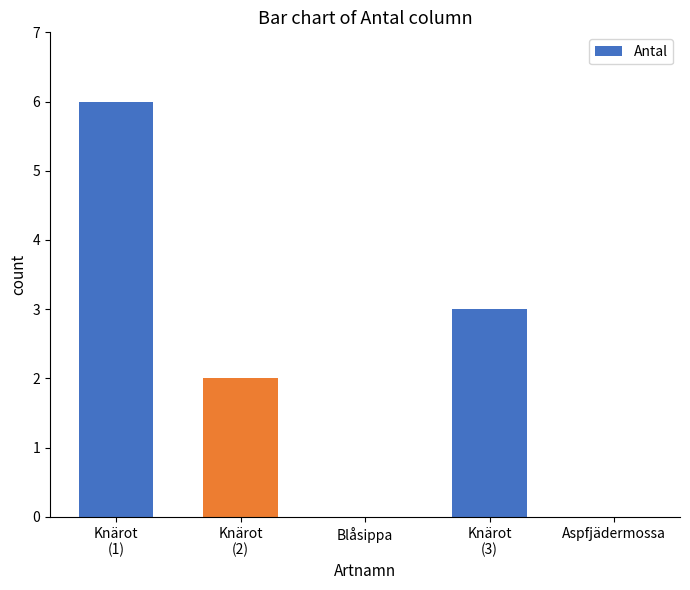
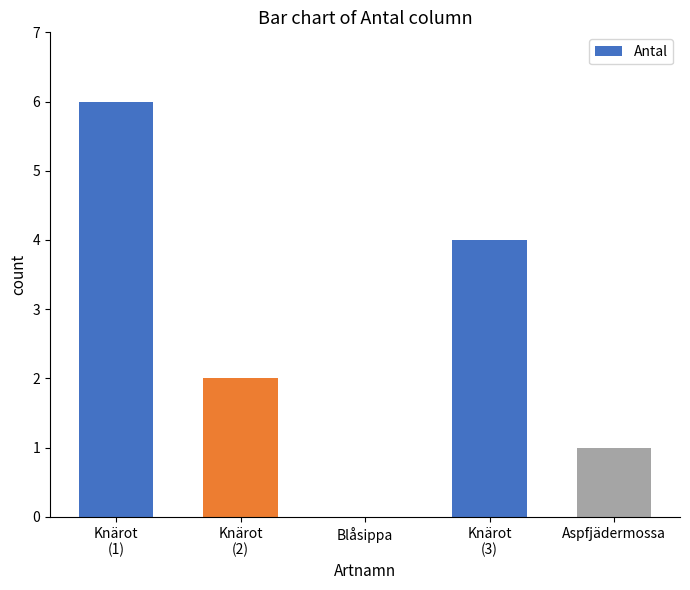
  {
    "Knärot (1)": 6,
    "Knärot (2)": 2,
    "Blåsippa": 0,
-   "Knärot (3)": 3,
-   "Aspfjädermossa": 0
+   "Knärot (3)": 4,
+   "Aspfjädermossa": 1
  }
